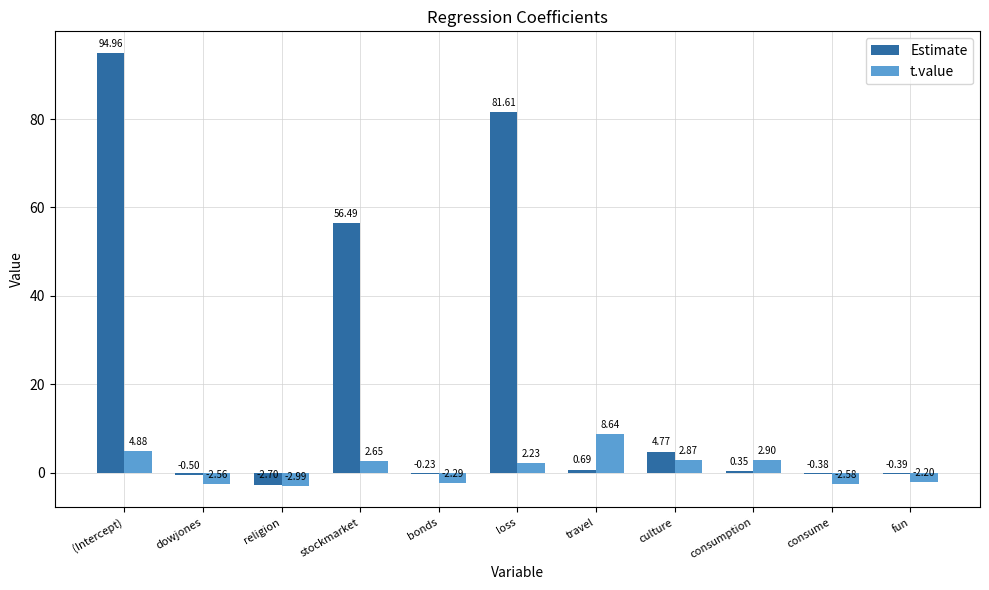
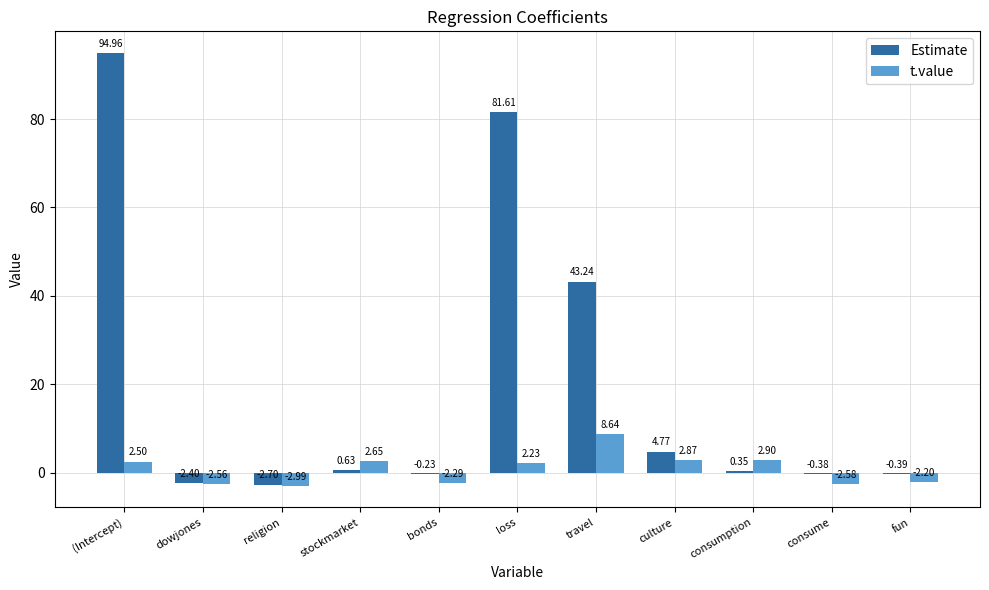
  {
    "Estimate": {
      "(Intercept)": 94.96,
-     "dowjones": -0.50,
+     "dowjones": -2.40,
      "religion": -2.70,
-     "stockmarket": 56.49,
+     "stockmarket": 0.63,
      "bonds": -0.23,
      "loss": 81.61,
-     "travel": 0.69,
+     "travel": 43.24,
      "culture": 4.77,
      "consumption": 0.35,
      "consume": -0.38,
      "fun": -0.39
    },
    "t.value": {
-     "(Intercept)": 4.88,
+     "(Intercept)": 2.50,
      "dowjones": -2.56,
      "religion": -2.99,
      "stockmarket": 2.65,
      "bonds": -2.29,
      "loss": 2.23,
      "travel": 8.64,
      "culture": 2.87,
      "consumption": 2.90,
      "consume": -2.58,
      "fun": -2.20
    }
  }
